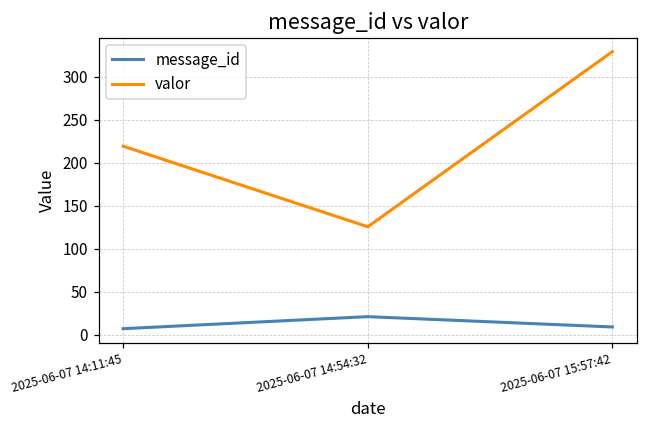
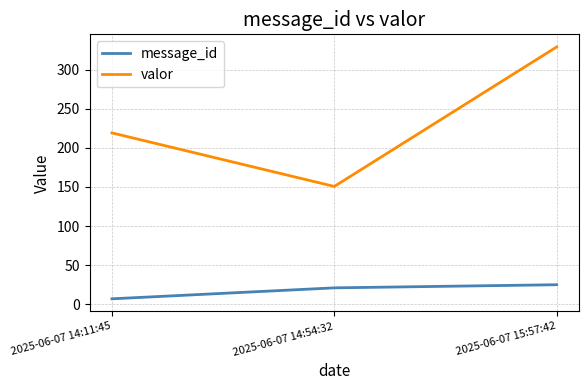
  {
    "message_id": {
      "2025-06-07 14:11:45": 10,
      "2025-06-07 14:54:32": 20,
-     "2025-06-07 15:57:42": 10
+     "2025-06-07 15:57:42": 30
    },
    "valor": {
      "2025-06-07 14:11:45": 220,
-     "2025-06-07 14:54:32": 130,
+     "2025-06-07 14:54:32": 150,
      "2025-06-07 15:57:42": 330
    }
  }
